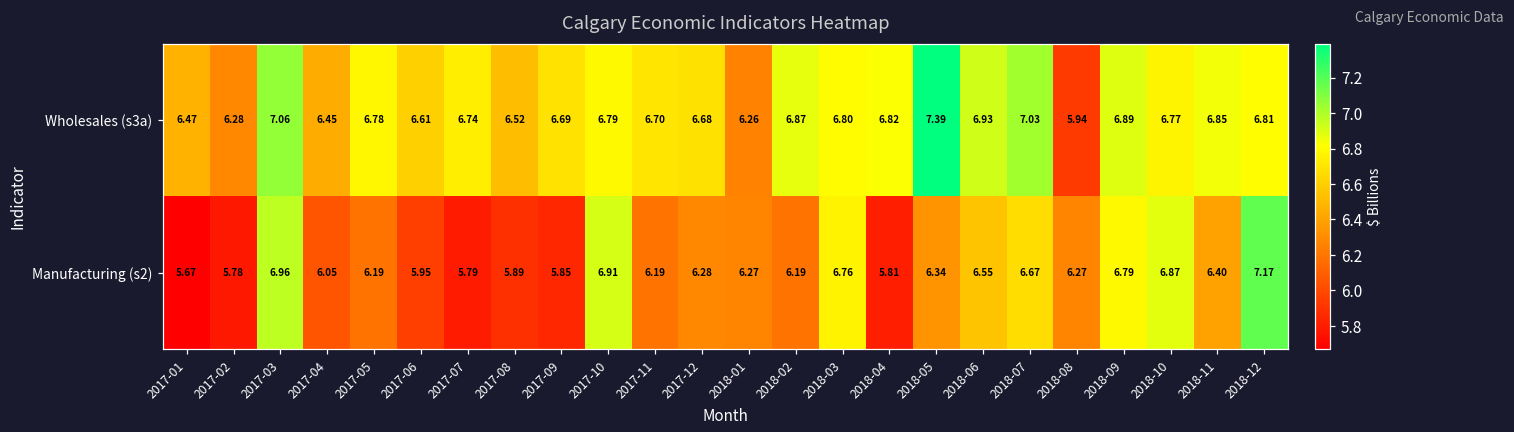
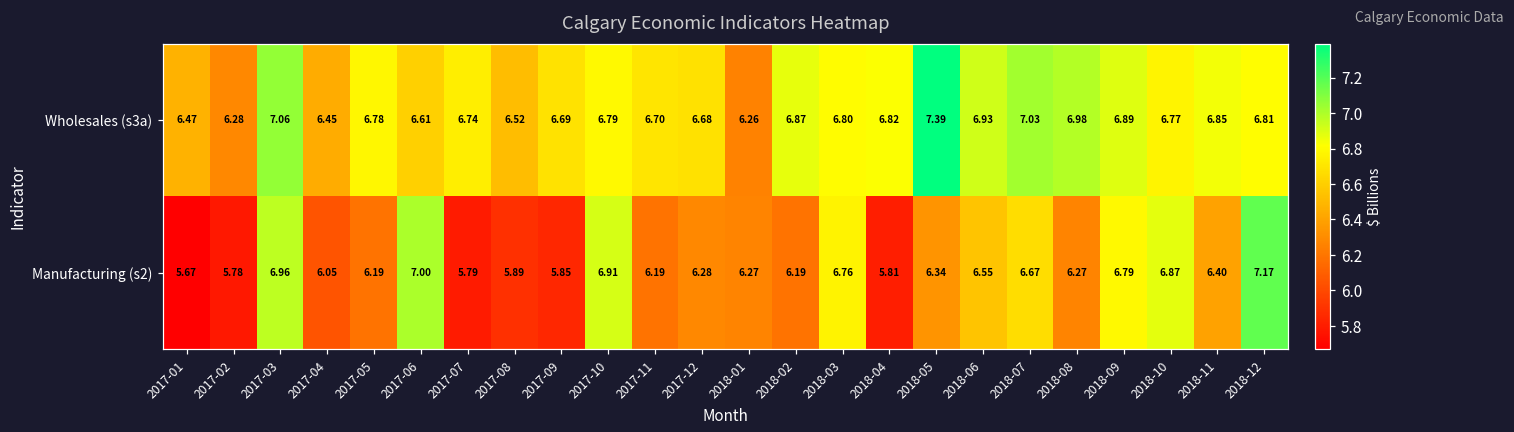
  {
    "Wholesales (s3a)": {
      "2017-01": 6.47,
      "2017-02": 6.28,
      "2017-03": 7.06,
      "2017-04": 6.45,
      "2017-05": 6.78,
      "2017-06": 6.61,
      "2017-07": 6.74,
      "2017-08": 6.52,
      "2017-09": 6.69,
      "2017-10": 6.79,
      "2017-11": 6.70,
      "2017-12": 6.68,
      "2018-01": 6.26,
      "2018-02": 6.87,
      "2018-03": 6.80,
      "2018-04": 6.82,
      "2018-05": 7.39,
      "2018-06": 6.93,
      "2018-07": 7.03,
-     "2018-08": 5.94,
+     "2018-08": 6.98,
      "2018-09": 6.89,
      "2018-10": 6.77,
      "2018-11": 6.85,
      "2018-12": 6.81
    },
    "Manufacturing (s2)": {
      "2017-01": 5.67,
      "2017-02": 5.78,
      "2017-03": 6.96,
      "2017-04": 6.05,
      "2017-05": 6.19,
-     "2017-06": 5.95,
+     "2017-06": 7.00,
      "2017-07": 5.79,
      "2017-08": 5.89,
      "2017-09": 5.85,
      "2017-10": 6.91,
      "2017-11": 6.19,
      "2017-12": 6.28,
      "2018-01": 6.27,
      "2018-02": 6.19,
      "2018-03": 6.76,
      "2018-04": 5.81,
      "2018-05": 6.34,
      "2018-06": 6.55,
      "2018-07": 6.67,
      "2018-08": 6.27,
      "2018-09": 6.79,
      "2018-10": 6.87,
      "2018-11": 6.40,
      "2018-12": 7.17
    }
  }
